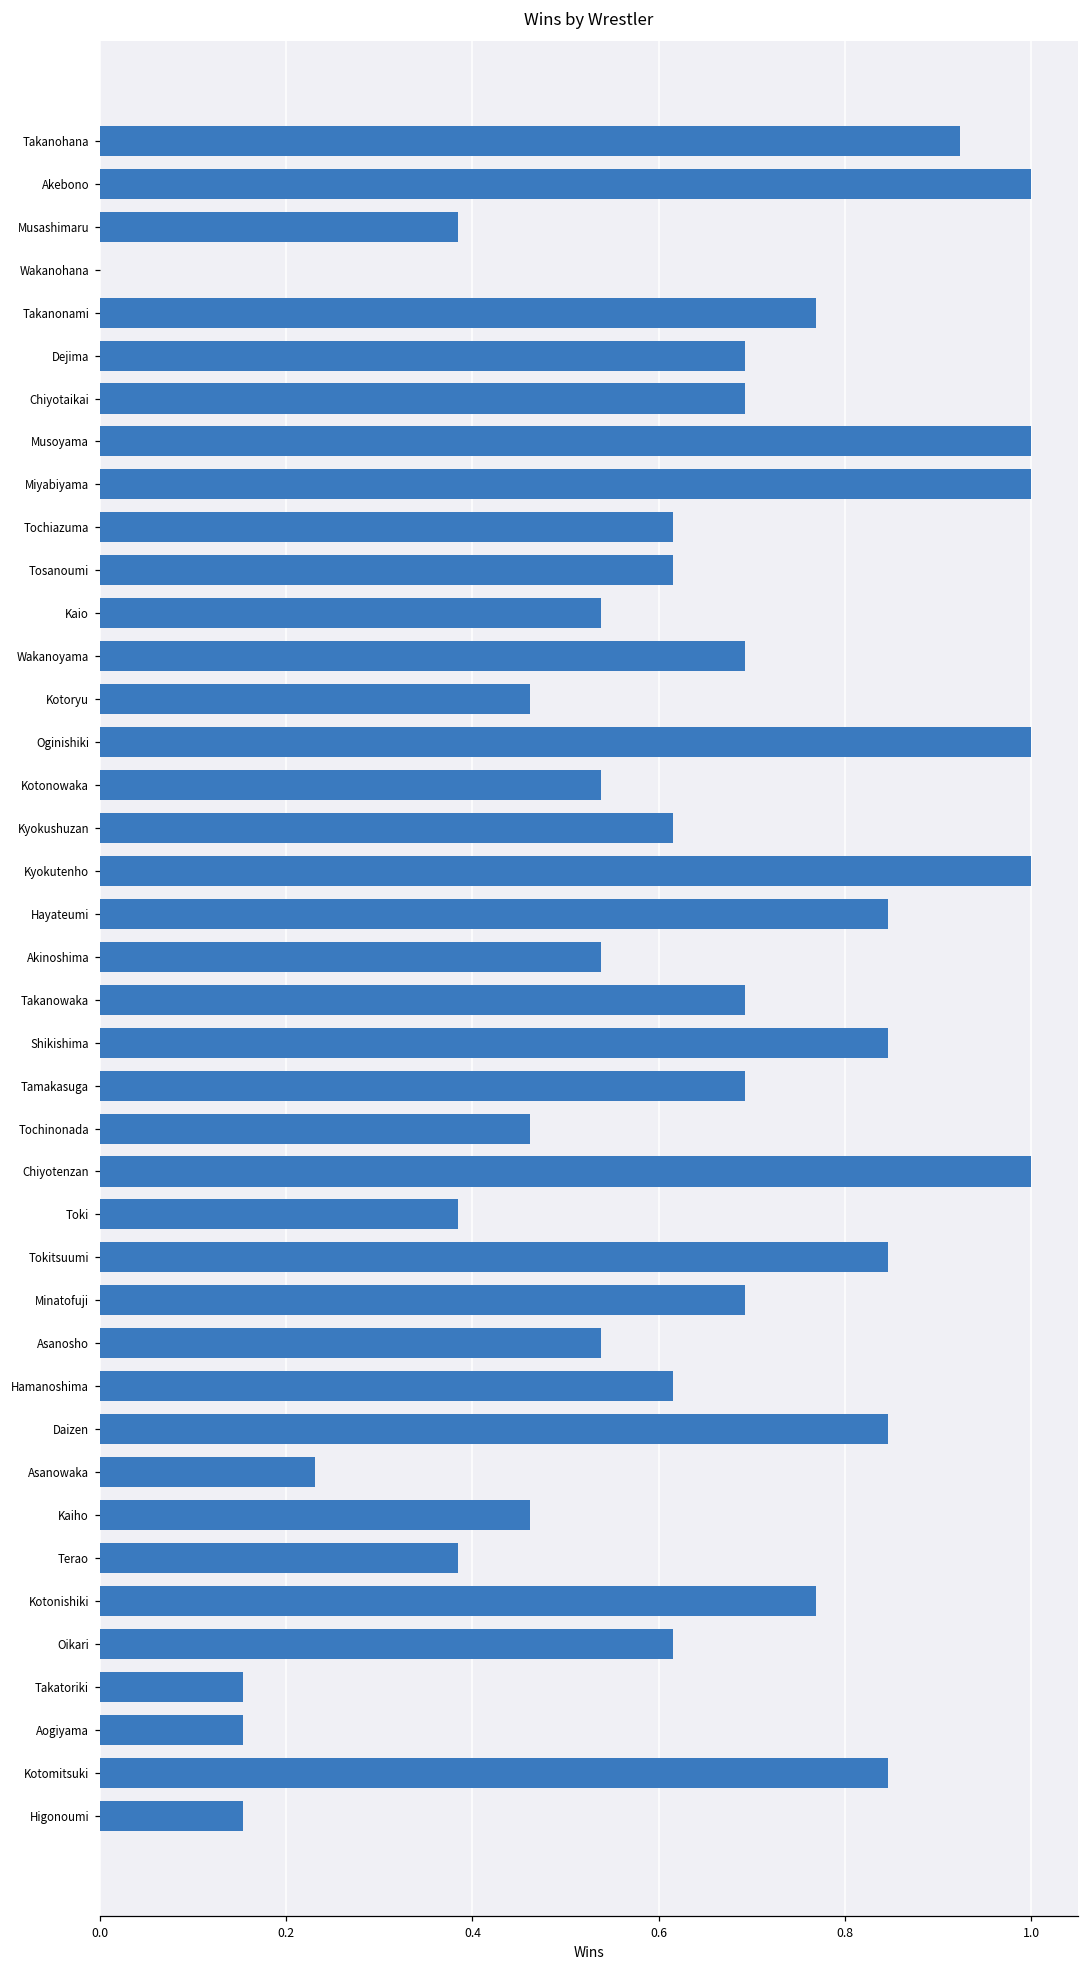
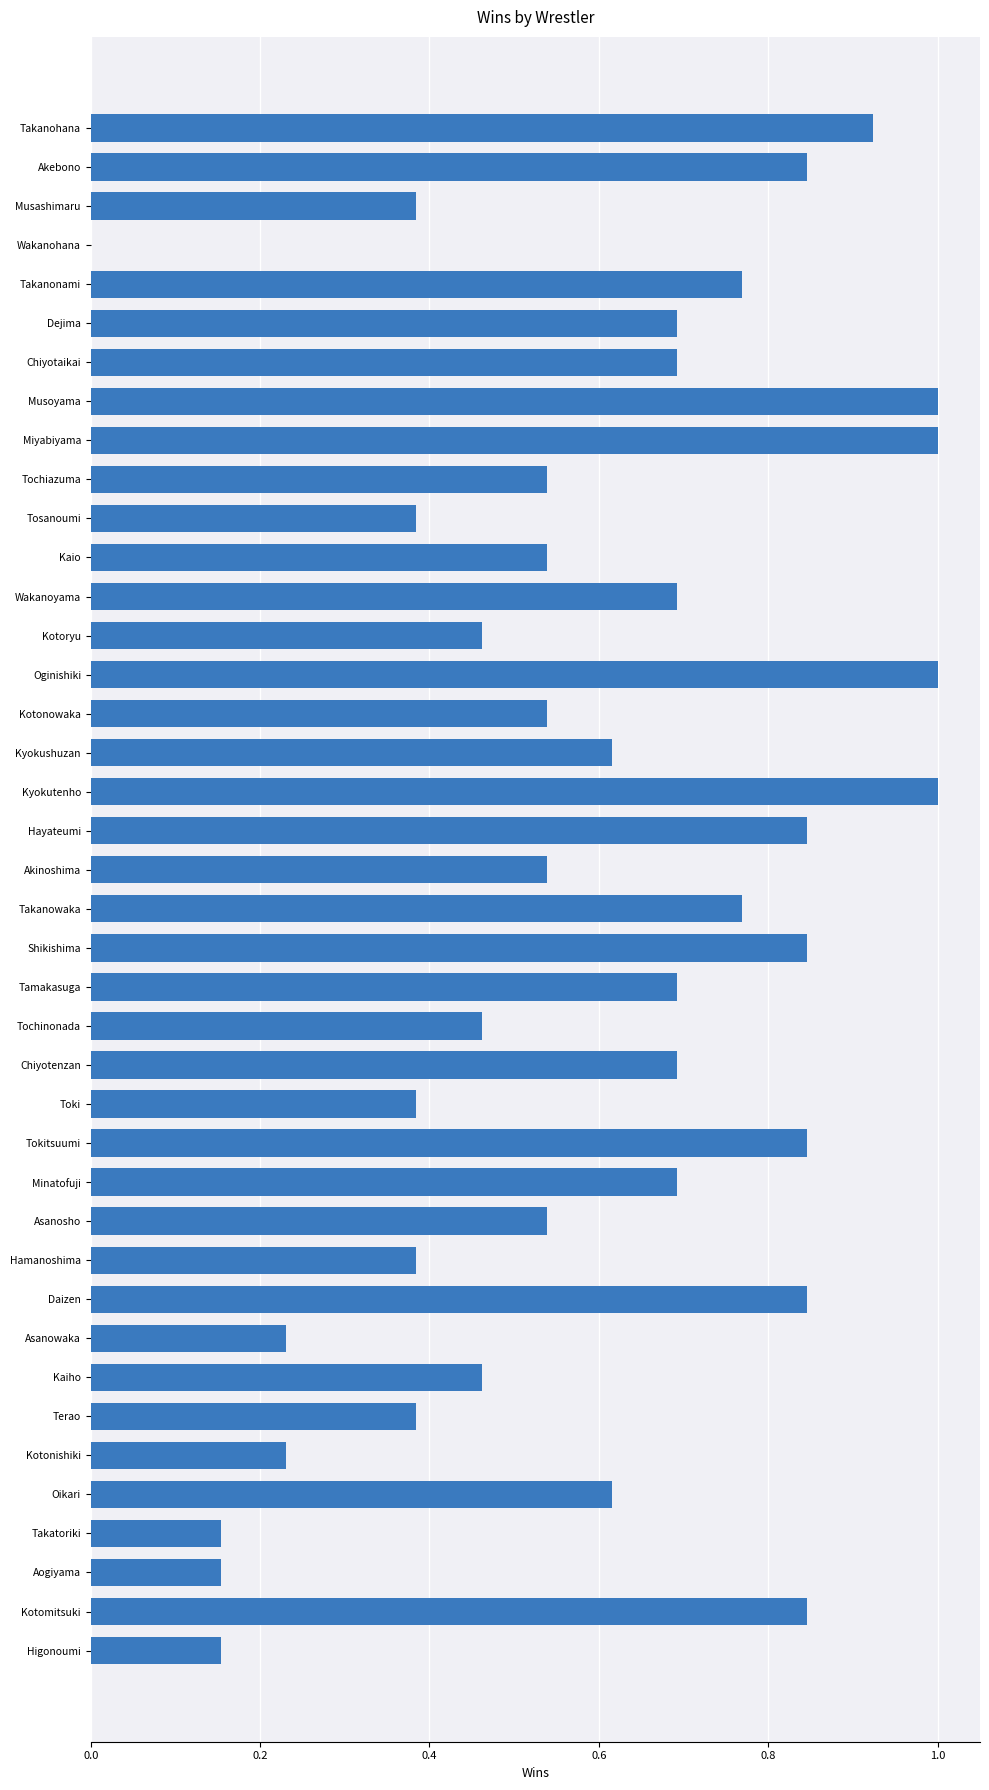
  {
    "Takanohana": 0.92,
-   "Akebono": 1.00,
+   "Akebono": 0.85,
    "Musashimaru": 0.38,
    "Wakanohana": 0.00,
    "Takanonami": 0.77,
    "Dejima": 0.69,
    "Chiyotaikai": 0.69,
    "Musoyama": 1.00,
    "Miyabiyama": 1.00,
-   "Tochiazuma": 0.62,
-   "Tosanoumi": 0.62,
+   "Tochiazuma": 0.54,
+   "Tosanoumi": 0.38,
    "Kaio": 0.54,
    "Wakanoyama": 0.69,
    "Kotoryu": 0.46,
    "Oginishiki": 1.00,
    "Kotonowaka": 0.54,
    "Kyokushuzan": 0.62,
    "Kyokutenho": 1.00,
    "Hayateumi": 0.85,
    "Akinoshima": 0.54,
-   "Takanowaka": 0.69,
+   "Takanowaka": 0.77,
    "Shikishima": 0.85,
    "Tamakasuga": 0.69,
    "Tochinonada": 0.46,
-   "Chiyotenzan": 1.00,
+   "Chiyotenzan": 0.69,
    "Toki": 0.38,
    "Tokitsuumi": 0.85,
    "Minatofuji": 0.69,
    "Asanosho": 0.54,
-   "Hamanoshima": 0.62,
+   "Hamanoshima": 0.38,
    "Daizen": 0.85,
    "Asanowaka": 0.23,
    "Kaiho": 0.46,
    "Terao": 0.38,
-   "Kotonishiki": 0.77,
+   "Kotonishiki": 0.23,
    "Oikari": 0.62,
    "Takatoriki": 0.15,
    "Aogiyama": 0.15,
    "Kotomitsuki": 0.85,
    "Higonoumi": 0.15
  }
